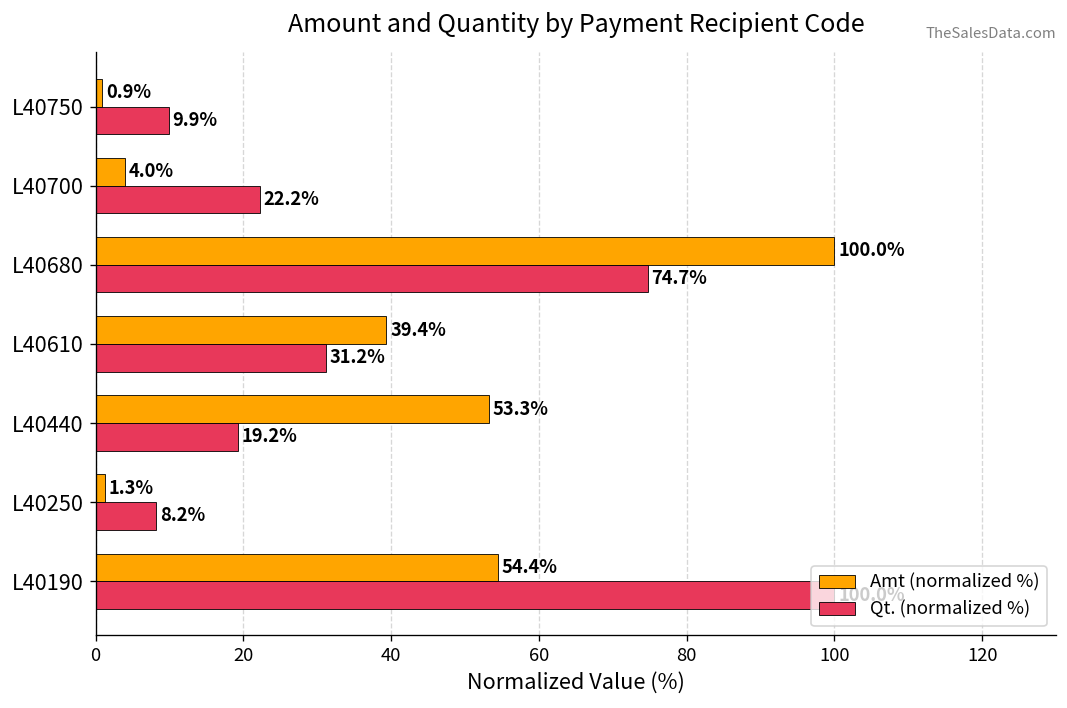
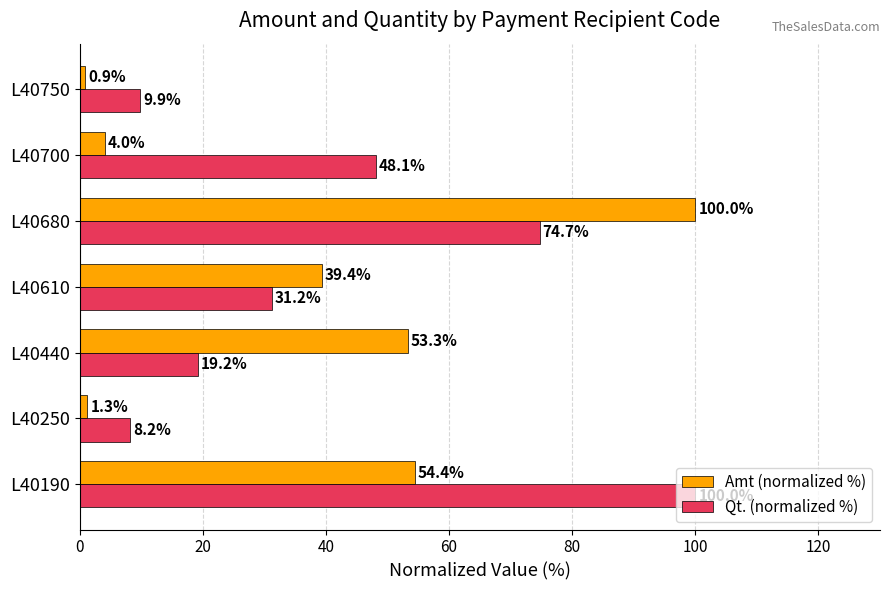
  {
    "Amt (normalized %)": {
      "L40750": "0.9%",
      "L40700": "4.0%",
      "L40680": "100.0%",
      "L40610": "39.4%",
      "L40440": "53.3%",
      "L40250": "1.3%",
      "L40190": "54.4%"
    },
    "Qt. (normalized %)": {
      "L40750": "9.9%",
-     "L40700": "22.2%",
+     "L40700": "48.1%",
      "L40680": "74.7%",
      "L40610": "31.2%",
      "L40440": "19.2%",
      "L40250": "8.2%"
    }
  }
